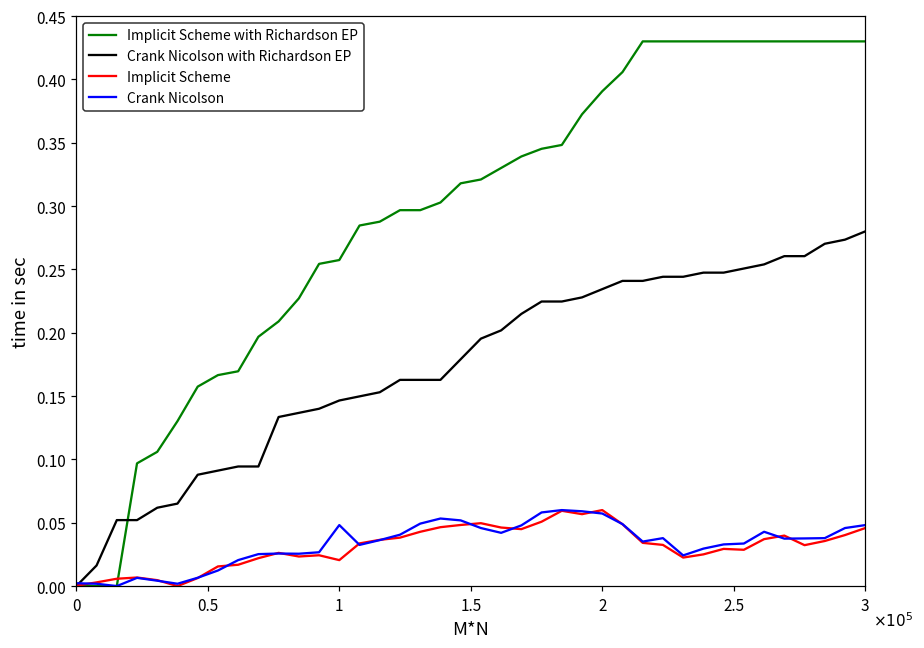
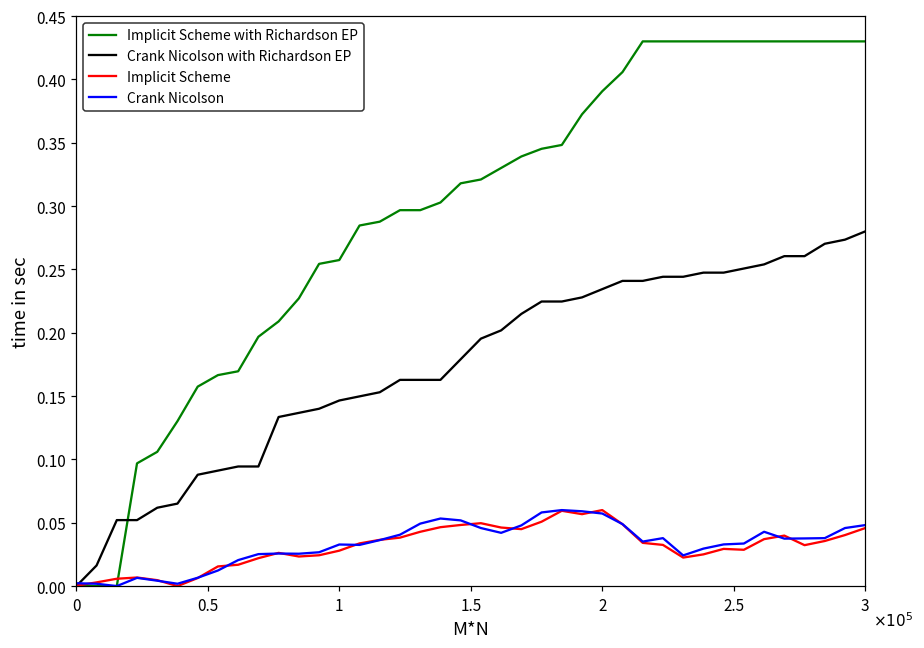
  {
    "Implicit Scheme with Richardson EP": {
      "1": 0.257,
      "2": 0.391,
      "3": 0.430
    },
    "Crank Nicolson with Richardson EP": {
      "1": 0.147,
      "2": 0.234,
      "3": 0.280
    },
    "Implicit Scheme": {
-     "1": 0.021,
+     "1": 0.028,
      "2": 0.060,
      "3": 0.046
    },
    "Crank Nicolson": {
-     "1": 0.048,
+     "1": 0.033,
      "2": 0.057,
      "3": 0.048
    }
  }
